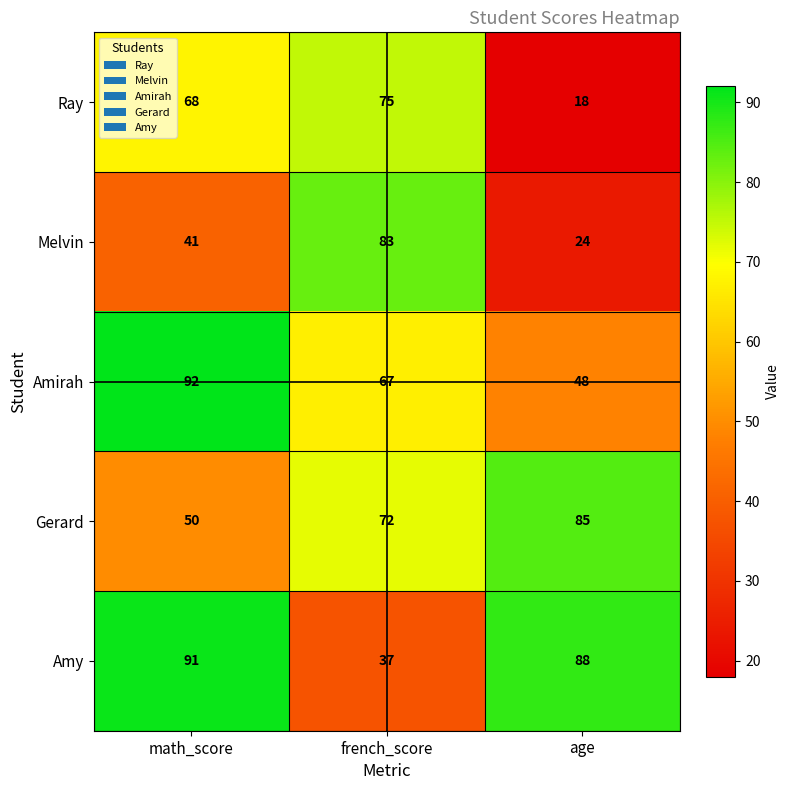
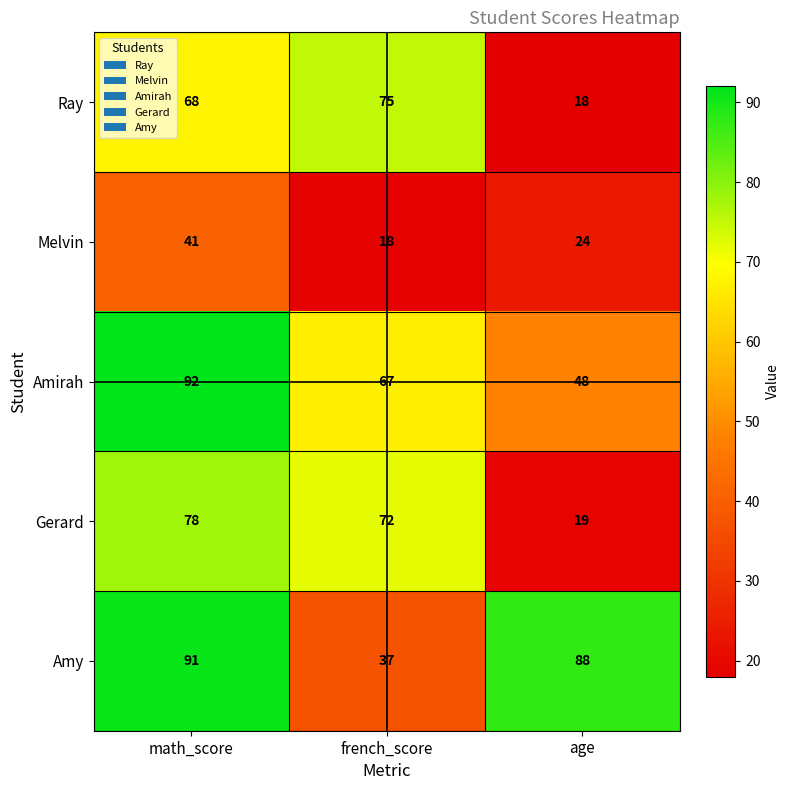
  {
    "Ray": {
      "math_score": 68,
      "french_score": 75,
      "age": 18
    },
    "Melvin": {
      "math_score": 41,
-     "french_score": 83,
+     "french_score": 18,
      "age": 24
    },
    "Amirah": {
      "math_score": 92,
      "french_score": 67,
      "age": 48
    },
    "Gerard": {
-     "math_score": 50,
+     "math_score": 78,
      "french_score": 72,
-     "age": 85
+     "age": 19
    },
    "Amy": {
      "math_score": 91,
      "french_score": 37,
      "age": 88
    }
  }
